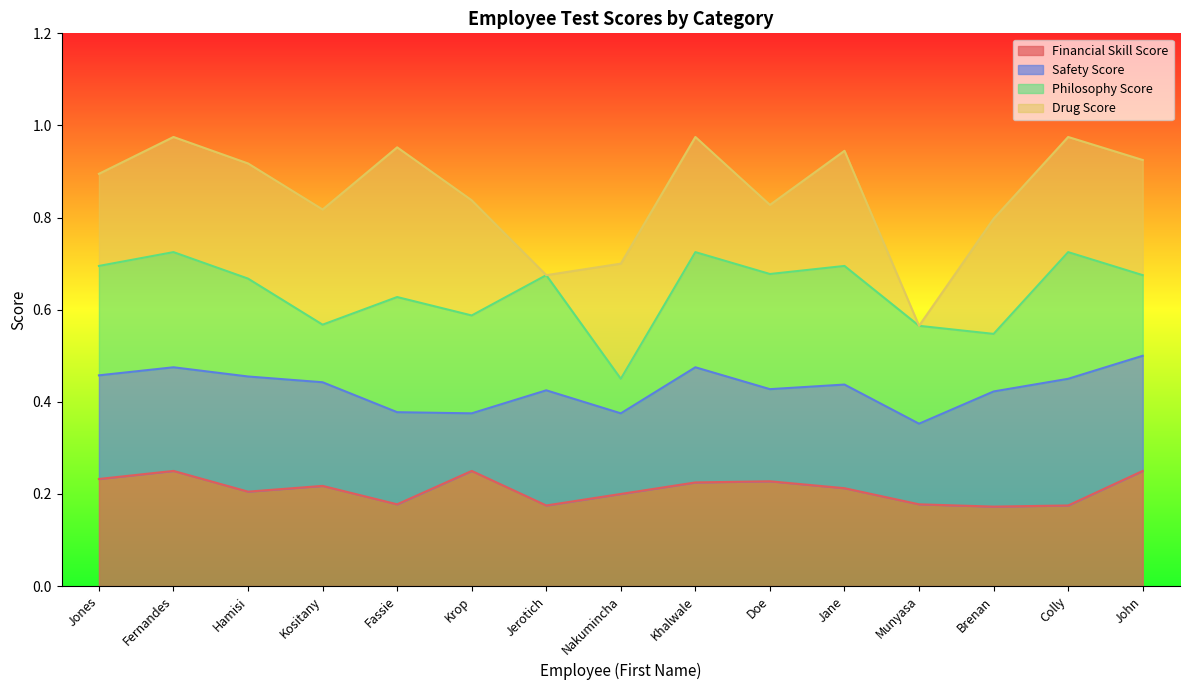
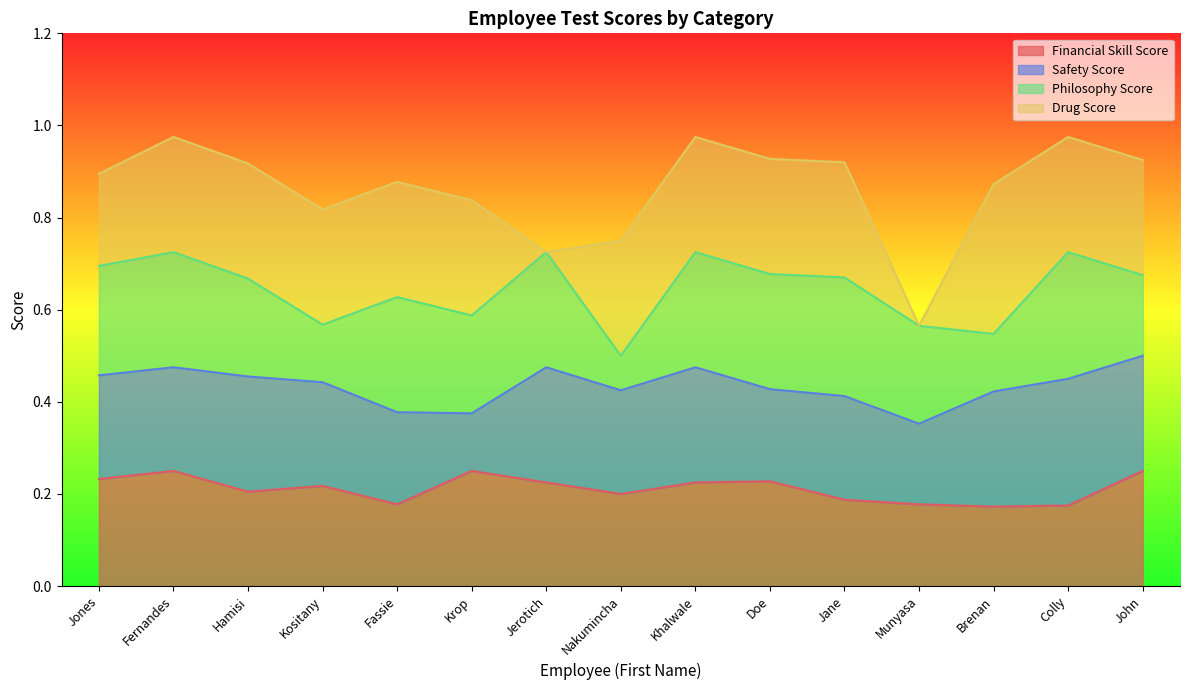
  {
    "Financial Skill Score": {
      "Jones": 0.23,
      "Fernandes": 0.25,
      "Hamisi": 0.21,
      "Kositany": 0.22,
      "Fassie": 0.18,
      "Krop": 0.25,
-     "Jerotich": 0.18,
+     "Jerotich": 0.23,
      "Nakumincha": 0.20,
      "Khalwale": 0.23,
      "Doe": 0.23,
-     "Jane": 0.21,
+     "Jane": 0.19,
      "Munyasa": 0.18,
      "Brenan": 0.17,
      "Colly": 0.18,
      "John": 0.25
    },
    "Safety Score": {
      "Jones": 0.23,
      "Fernandes": 0.22,
      "Hamisi": 0.25,
      "Kositany": 0.23,
      "Fassie": 0.20,
      "Krop": 0.13,
      "Jerotich": 0.25,
-     "Nakumincha": 0.18,
+     "Nakumincha": 0.23,
      "Khalwale": 0.25,
      "Doe": 0.20,
      "Jane": 0.22,
      "Munyasa": 0.18,
      "Brenan": 0.25,
      "Colly": 0.28,
      "John": 0.25
    },
    "Philosophy Score": {
      "Jones": 0.24,
      "Fernandes": 0.25,
      "Hamisi": 0.21,
      "Kositany": 0.13,
      "Fassie": 0.25,
      "Krop": 0.21,
      "Nakumincha": 0.07,
      "Khalwale": 0.25,
      "Doe": 0.25,
      "Jane": 0.26,
      "Brenan": 0.13,
      "Colly": 0.28,
      "John": 0.18
    },
    "Drug Score": {
      "Jones": 0.20,
      "Fernandes": 0.25,
      "Hamisi": 0.25,
      "Kositany": 0.25,
-     "Fassie": 0.32,
+     "Fassie": 0.25,
      "Krop": 0.25,
      "Nakumincha": 0.25,
      "Khalwale": 0.25,
-     "Doe": 0.15,
+     "Doe": 0.25,
      "Jane": 0.25,
-     "Brenan": 0.25,
+     "Brenan": 0.33,
      "Colly": 0.25,
      "John": 0.25
    }
  }
